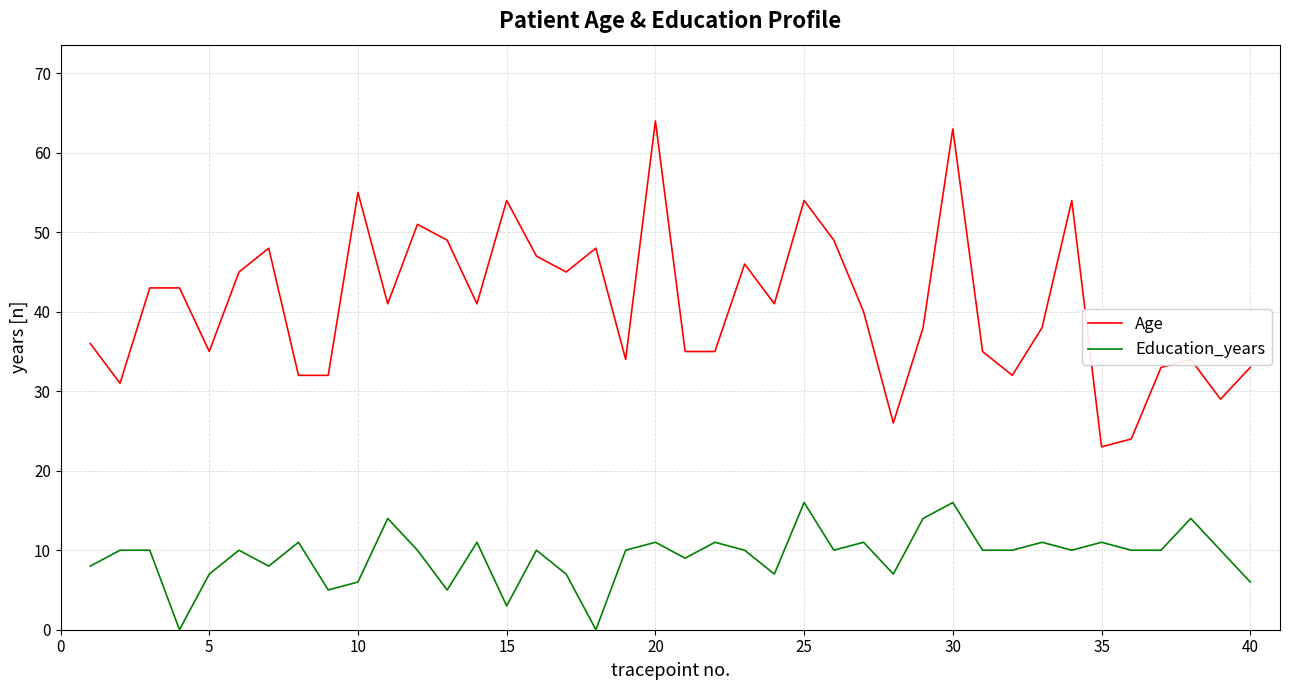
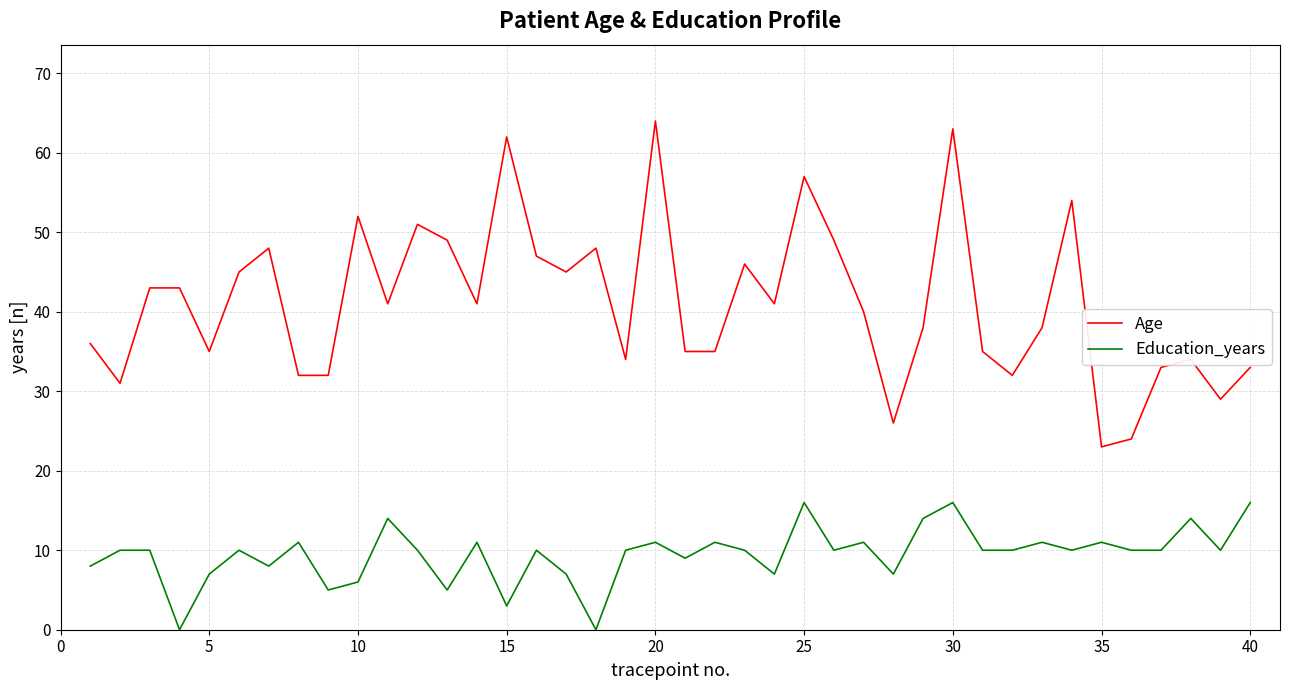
  {
    "Age": {
      "5": 35,
-     "10": 55,
-     "15": 54,
+     "10": 52,
+     "15": 62,
      "20": 64,
-     "25": 54,
+     "25": 57,
      "30": 63,
      "35": 23,
      "40": 33
    },
    "Education_years": {
      "5": 7,
      "10": 6,
      "15": 3,
      "20": 11,
      "25": 16,
      "30": 16,
      "35": 11,
-     "40": 6
+     "40": 16
    }
  }
